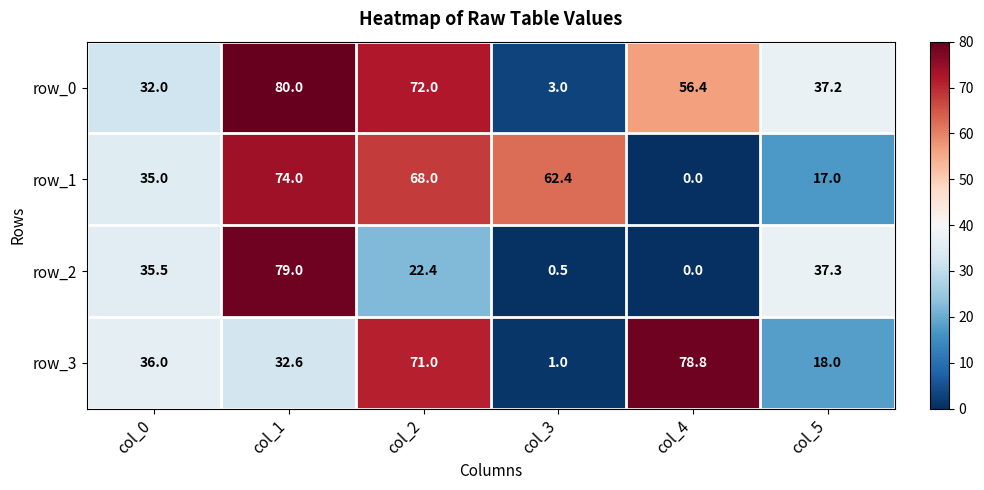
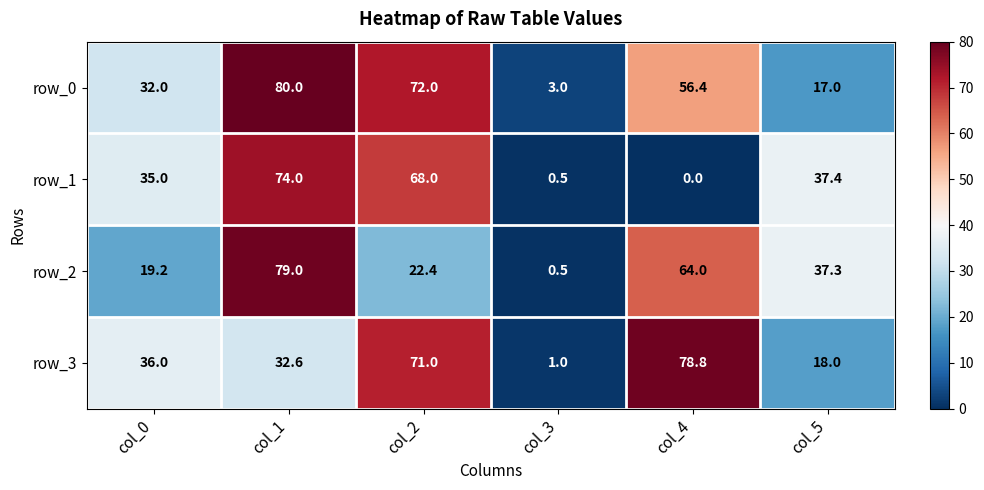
  {
    "row_0": {
      "col_0": 32.0,
      "col_1": 80.0,
      "col_2": 72.0,
      "col_3": 3.0,
      "col_4": 56.4,
-     "col_5": 37.2
+     "col_5": 17.0
    },
    "row_1": {
      "col_0": 35.0,
      "col_1": 74.0,
      "col_2": 68.0,
-     "col_3": 62.4,
+     "col_3": 0.5,
      "col_4": 0.0,
-     "col_5": 17.0
+     "col_5": 37.4
    },
    "row_2": {
-     "col_0": 35.5,
+     "col_0": 19.2,
      "col_1": 79.0,
      "col_2": 22.4,
      "col_3": 0.5,
-     "col_4": 0.0,
+     "col_4": 64.0,
      "col_5": 37.3
    },
    "row_3": {
      "col_0": 36.0,
      "col_1": 32.6,
      "col_2": 71.0,
      "col_3": 1.0,
      "col_4": 78.8,
      "col_5": 18.0
    }
  }
